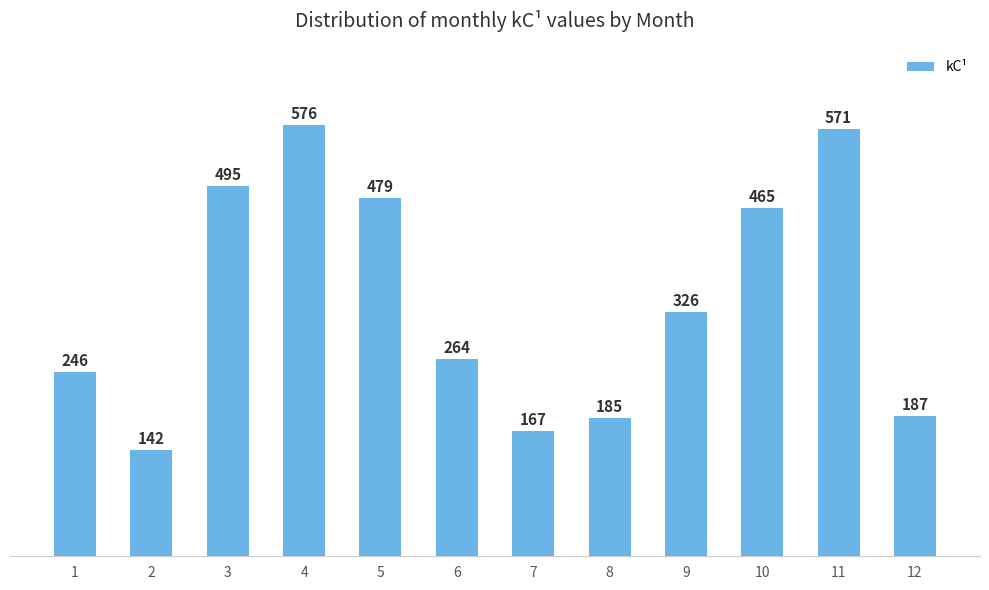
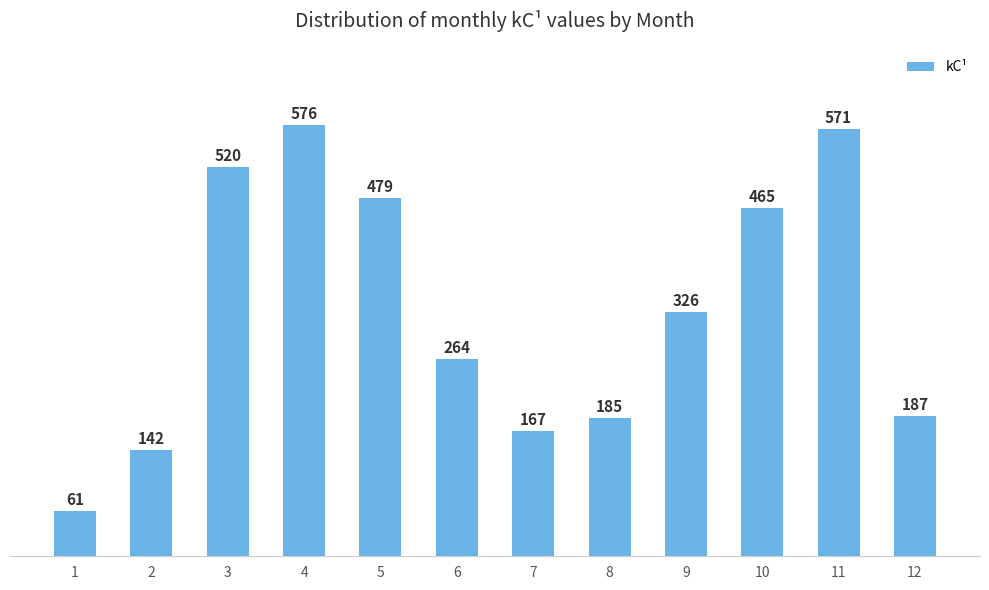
  {
-   "1": 246,
+   "1": 61,
    "2": 142,
-   "3": 495,
+   "3": 520,
    "4": 576,
    "5": 479,
    "6": 264,
    "7": 167,
    "8": 185,
    "9": 326,
    "10": 465,
    "11": 571,
    "12": 187
  }
